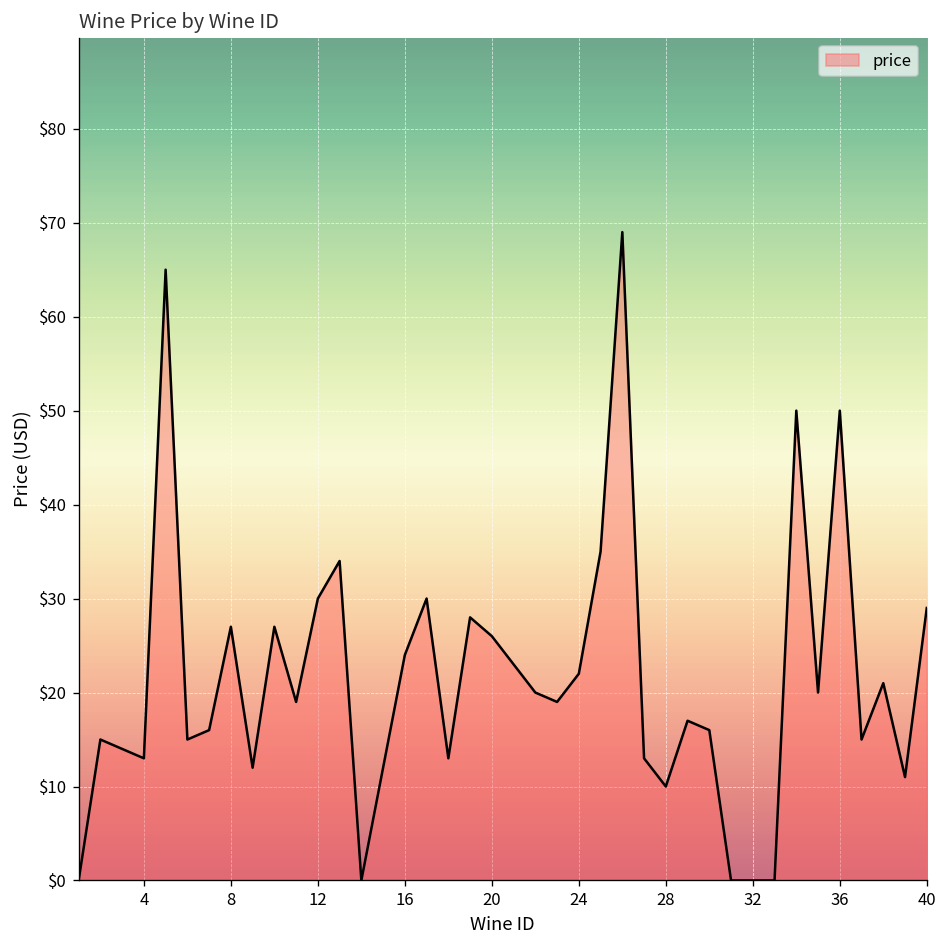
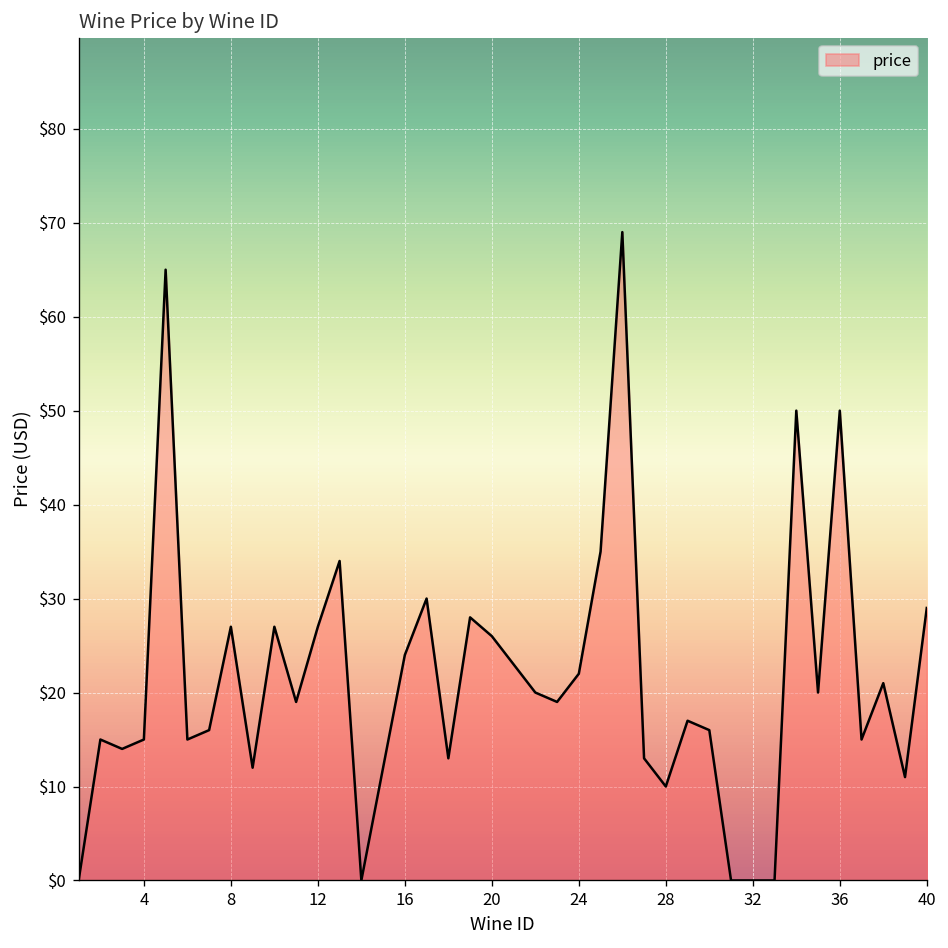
  {
-   "4": "$13",
+   "4": "$15",
    "8": "$27",
-   "12": "$30",
+   "12": "$27",
    "16": "$24",
    "20": "$26",
    "24": "$22",
    "28": "$10",
    "32": "$0",
    "36": "$50",
    "40": "$29"
  }
